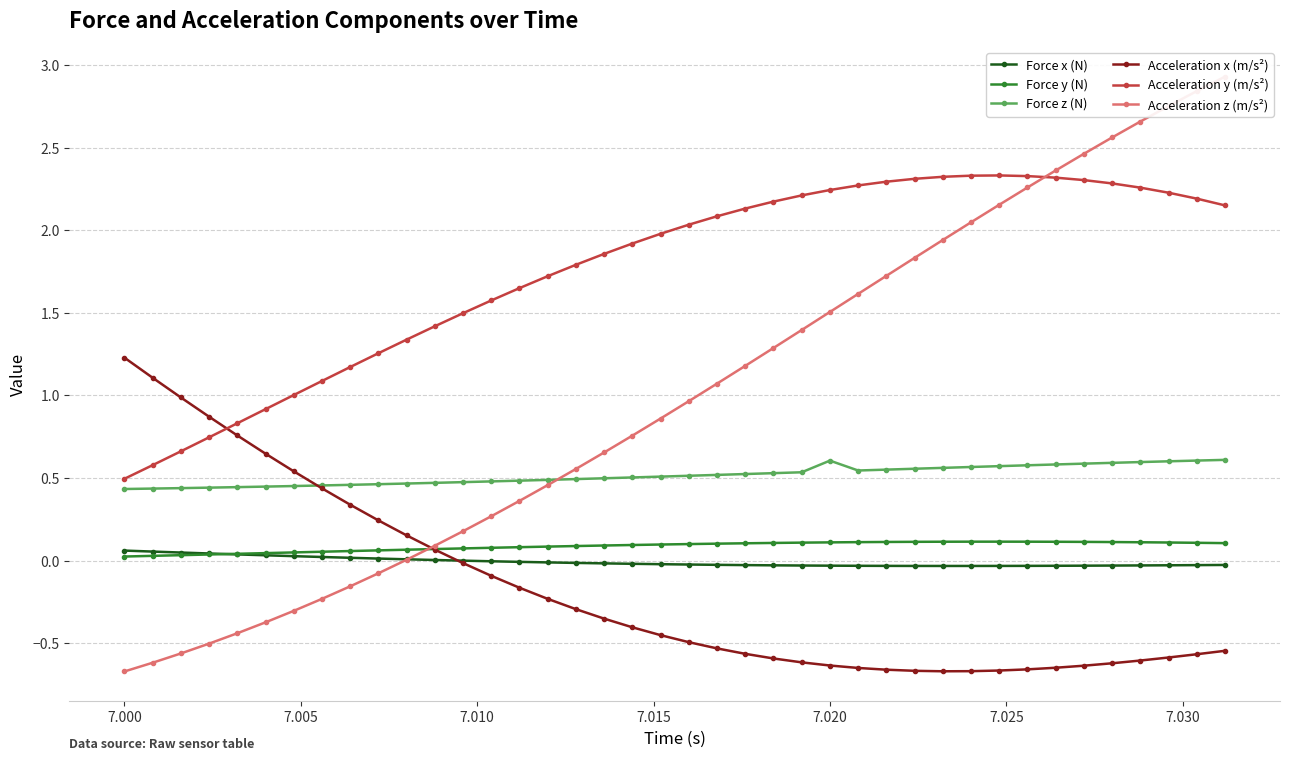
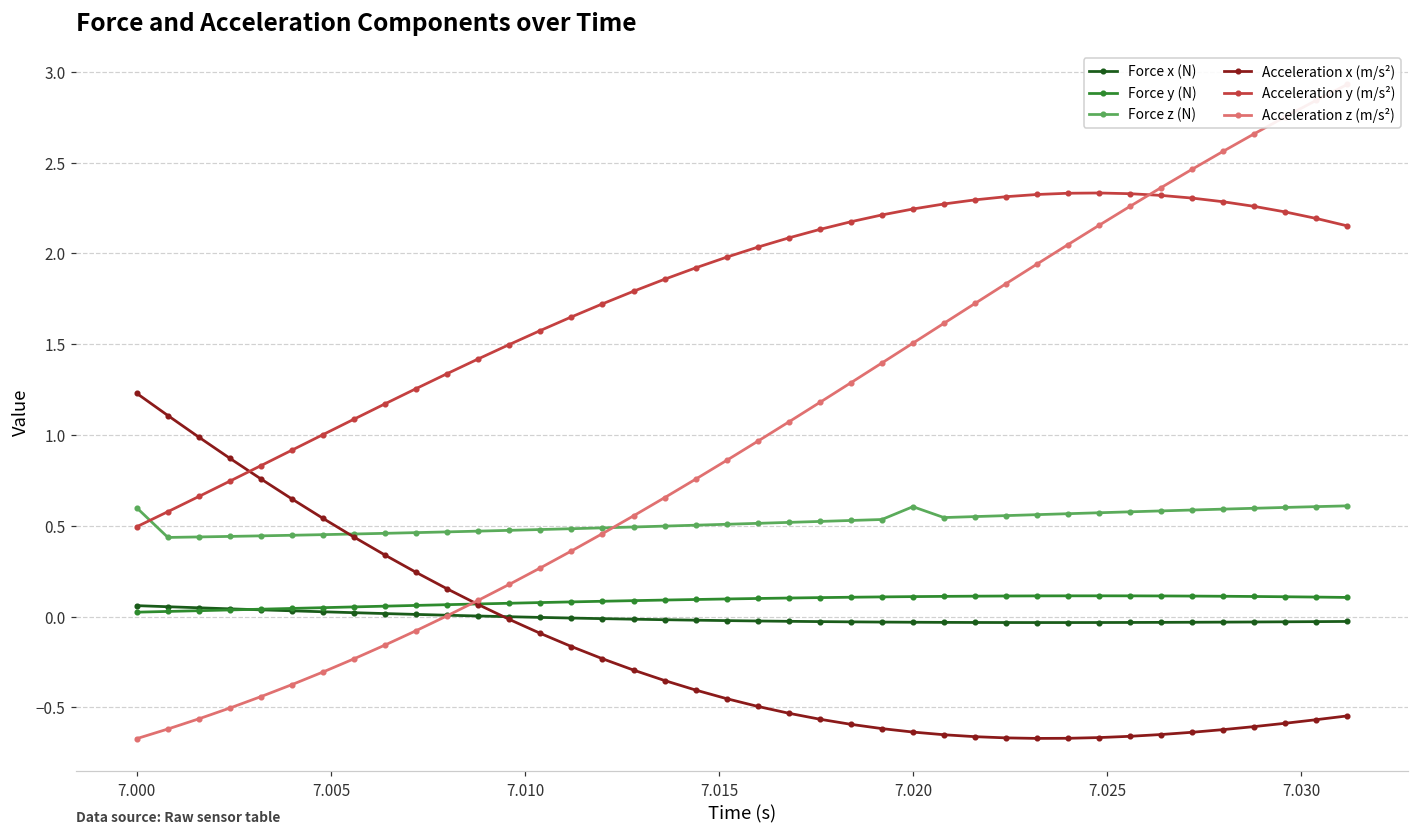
  {
    "Force z (N)": {
-     "7.000": 0.43,
+     "7.000": 0.60,
      "7.020": 0.61
    },
    "Acceleration x (m/s²)": {
      "7.000": 1.23,
      "7.020": -0.64
    },
    "Acceleration y (m/s²)": {
      "7.000": 0.50,
      "7.020": 2.24
    },
    "Acceleration z (m/s²)": {
      "7.000": -0.67,
      "7.020": 1.51
    }
  }
